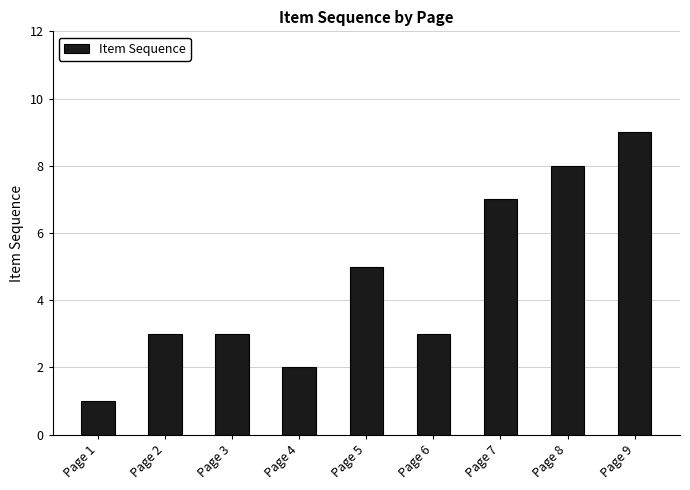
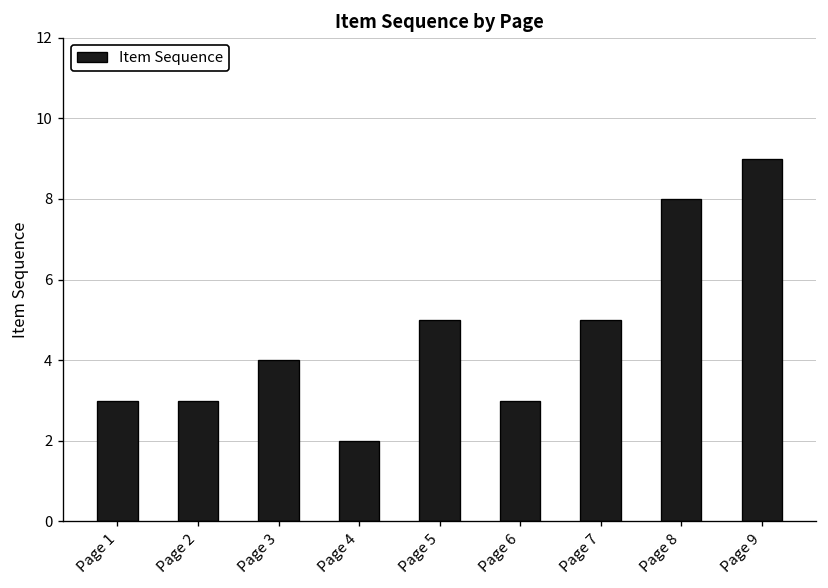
  {
-   "Page 1": 1,
+   "Page 1": 3,
    "Page 2": 3,
-   "Page 3": 3,
+   "Page 3": 4,
    "Page 4": 2,
    "Page 5": 5,
    "Page 6": 3,
-   "Page 7": 7,
+   "Page 7": 5,
    "Page 8": 8,
    "Page 9": 9
  }
